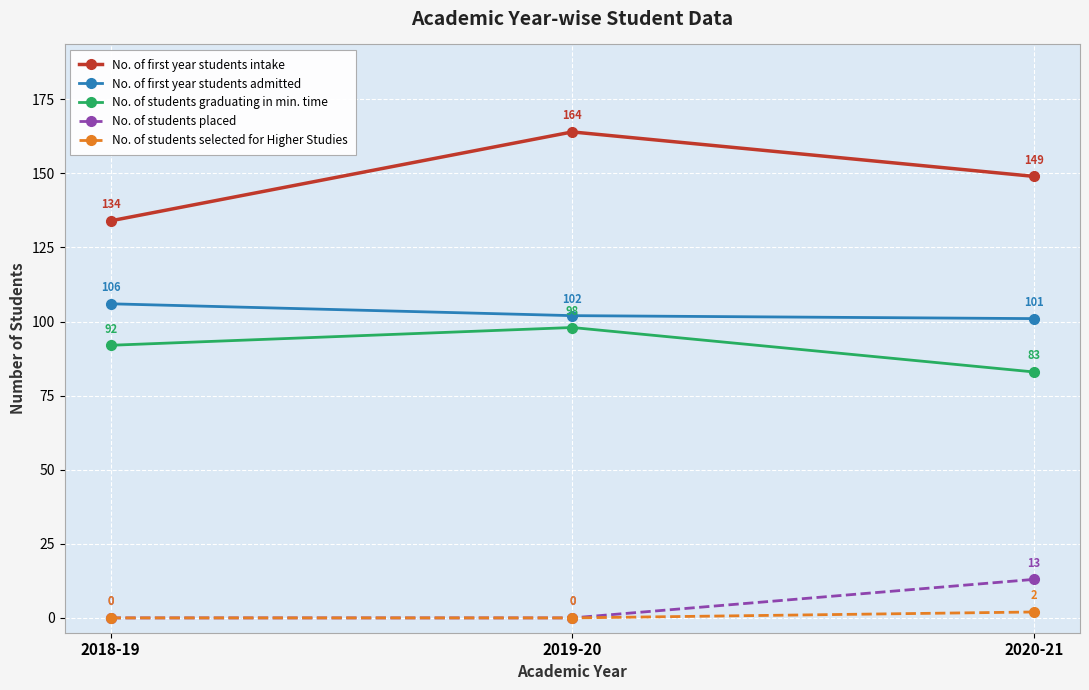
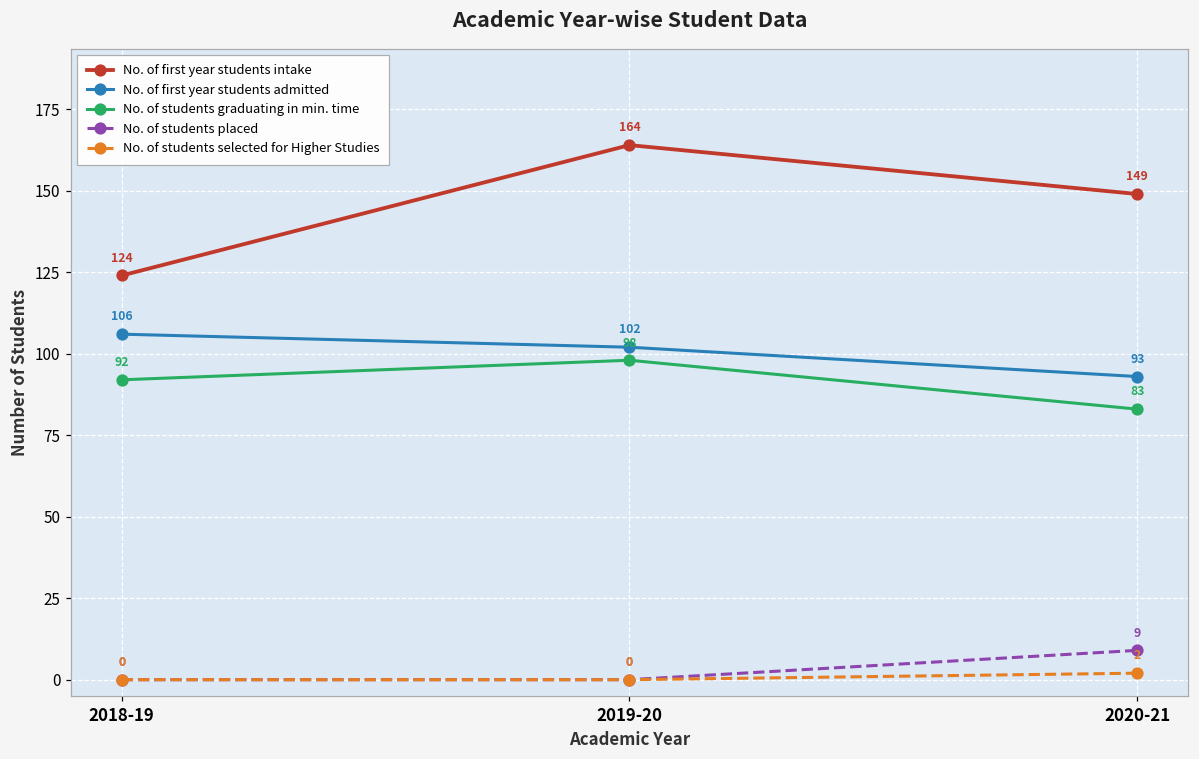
  {
    "No. of first year students intake": {
-     "2018-19": 134,
+     "2018-19": 124,
      "2019-20": 164,
      "2020-21": 149
    },
    "No. of first year students admitted": {
      "2018-19": 106,
      "2019-20": 102,
-     "2020-21": 101
+     "2020-21": 93
    },
    "No. of students graduating in min. time": {
      "2018-19": 92,
      "2020-21": 83
    },
    "No. of students placed": {
-     "2020-21": 13
+     "2020-21": 9
    }
  }
